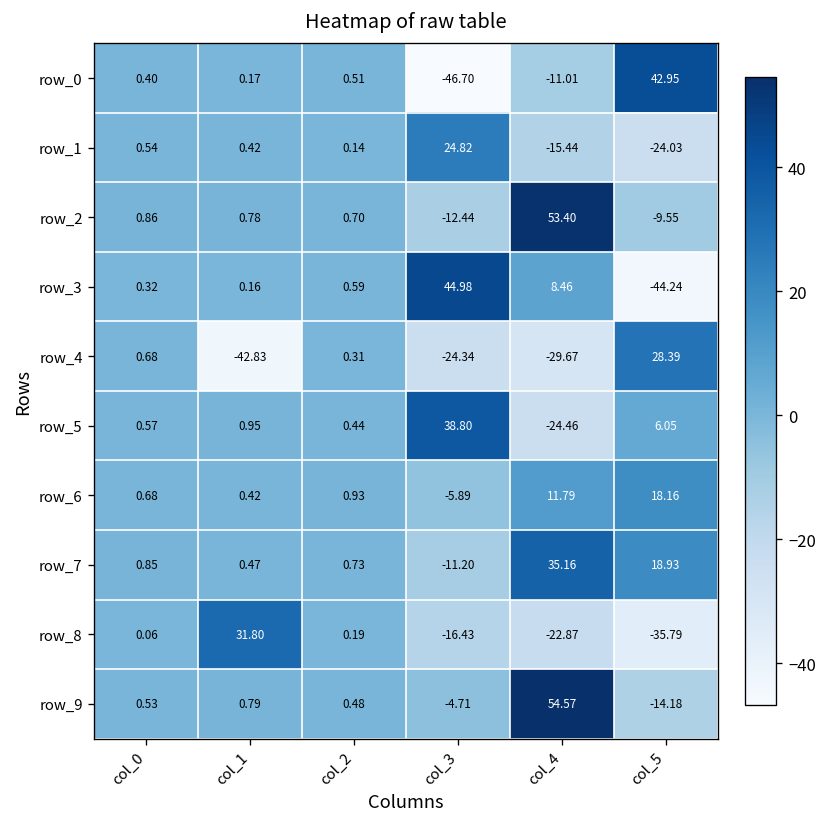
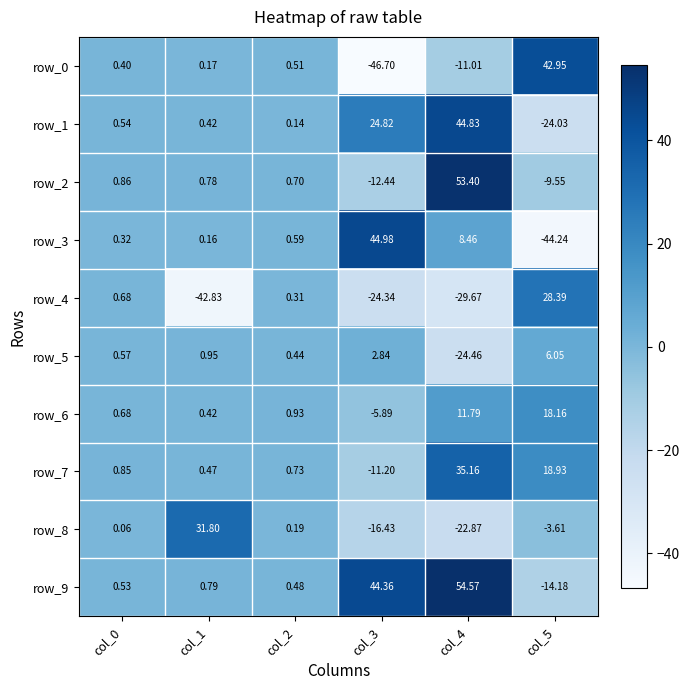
  {
    "row_0": {
      "col_0": 0.40,
      "col_1": 0.17,
      "col_2": 0.51,
      "col_3": -46.70,
      "col_4": -11.01,
      "col_5": 42.95
    },
    "row_1": {
      "col_0": 0.54,
      "col_1": 0.42,
      "col_2": 0.14,
      "col_3": 24.82,
-     "col_4": -15.44,
+     "col_4": 44.83,
      "col_5": -24.03
    },
    "row_2": {
      "col_0": 0.86,
      "col_1": 0.78,
      "col_2": 0.70,
      "col_3": -12.44,
      "col_4": 53.40,
      "col_5": -9.55
    },
    "row_3": {
      "col_0": 0.32,
      "col_1": 0.16,
      "col_2": 0.59,
      "col_3": 44.98,
      "col_4": 8.46,
      "col_5": -44.24
    },
    "row_4": {
      "col_0": 0.68,
      "col_1": -42.83,
      "col_2": 0.31,
      "col_3": -24.34,
      "col_4": -29.67,
      "col_5": 28.39
    },
    "row_5": {
      "col_0": 0.57,
      "col_1": 0.95,
      "col_2": 0.44,
-     "col_3": 38.80,
+     "col_3": 2.84,
      "col_4": -24.46,
      "col_5": 6.05
    },
    "row_6": {
      "col_0": 0.68,
      "col_1": 0.42,
      "col_2": 0.93,
      "col_3": -5.89,
      "col_4": 11.79,
      "col_5": 18.16
    },
    "row_7": {
      "col_0": 0.85,
      "col_1": 0.47,
      "col_2": 0.73,
      "col_3": -11.20,
      "col_4": 35.16,
      "col_5": 18.93
    },
    "row_8": {
      "col_0": 0.06,
      "col_1": 31.80,
      "col_2": 0.19,
      "col_3": -16.43,
      "col_4": -22.87,
-     "col_5": -35.79
+     "col_5": -3.61
    },
    "row_9": {
      "col_0": 0.53,
      "col_1": 0.79,
      "col_2": 0.48,
-     "col_3": -4.71,
+     "col_3": 44.36,
      "col_4": 54.57,
      "col_5": -14.18
    }
  }
